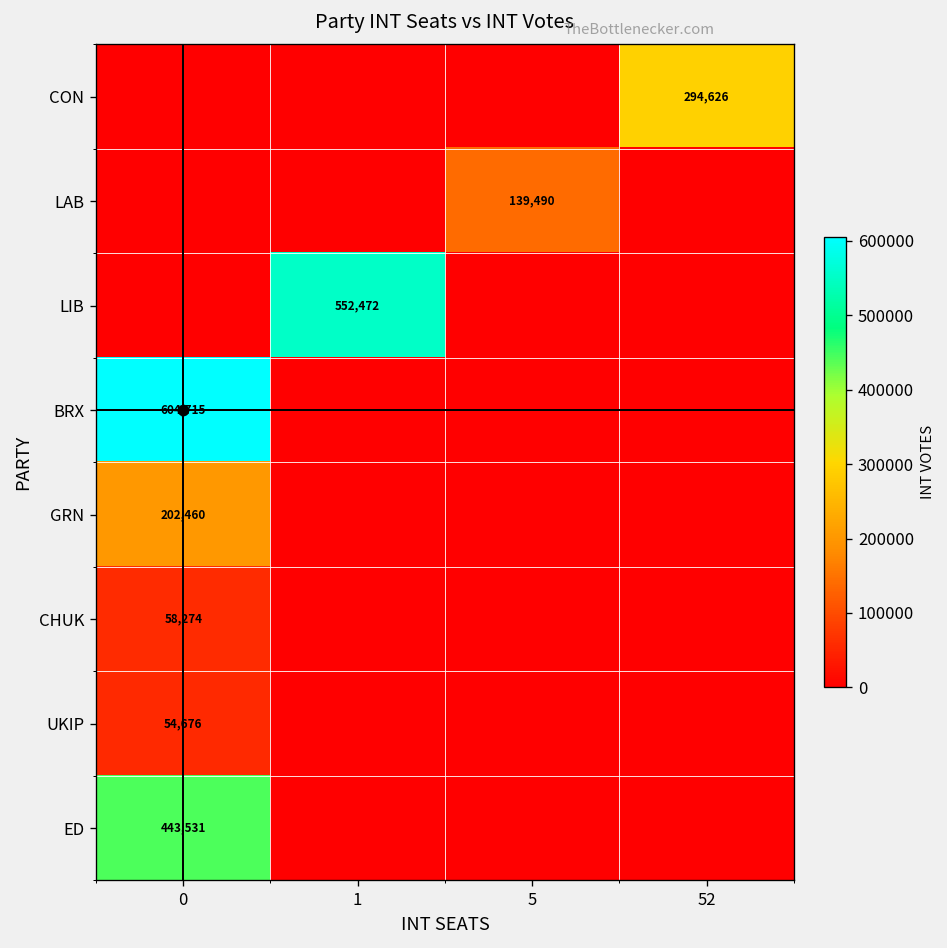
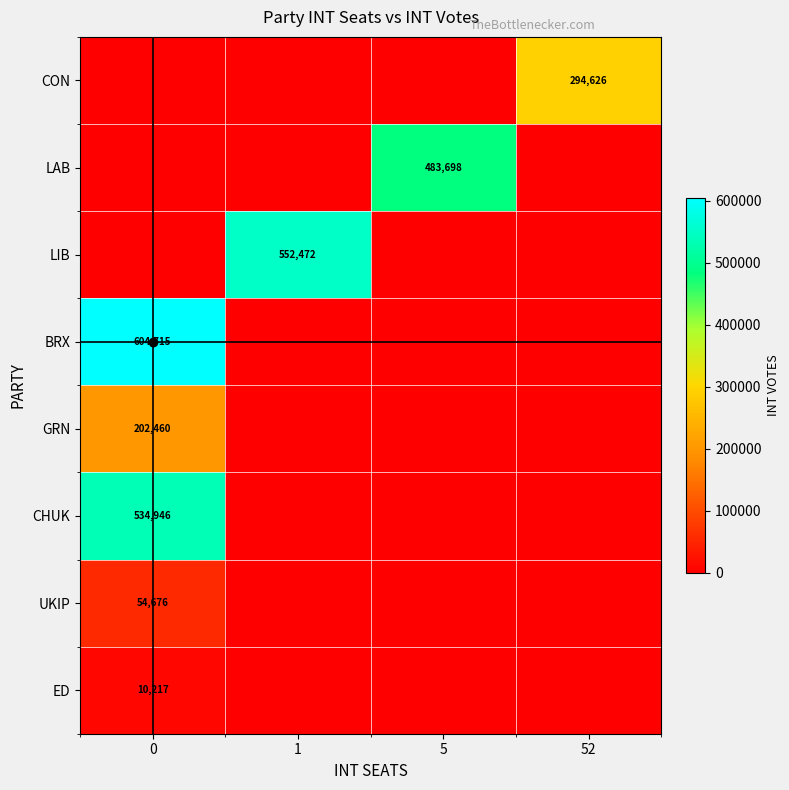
  {
    "CON": {
      "52": "294,626"
    },
    "LAB": {
-     "5": "139,490"
+     "5": "483,698"
    },
    "LIB": {
      "1": "552,472"
    },
    "GRN": {
      "0": "202,460"
    },
    "CHUK": {
-     "0": "58,274"
+     "0": "534,946"
    },
    "UKIP": {
      "0": "54,676"
    },
    "ED": {
-     "0": "443,531"
+     "0": "10,217"
    }
  }
